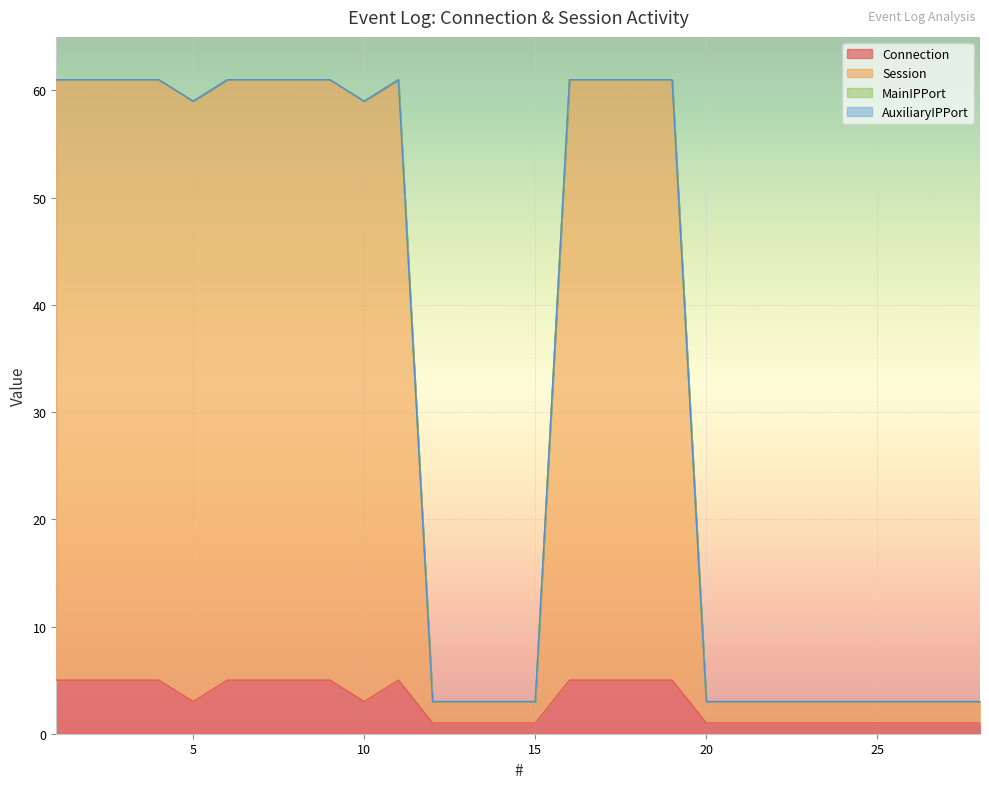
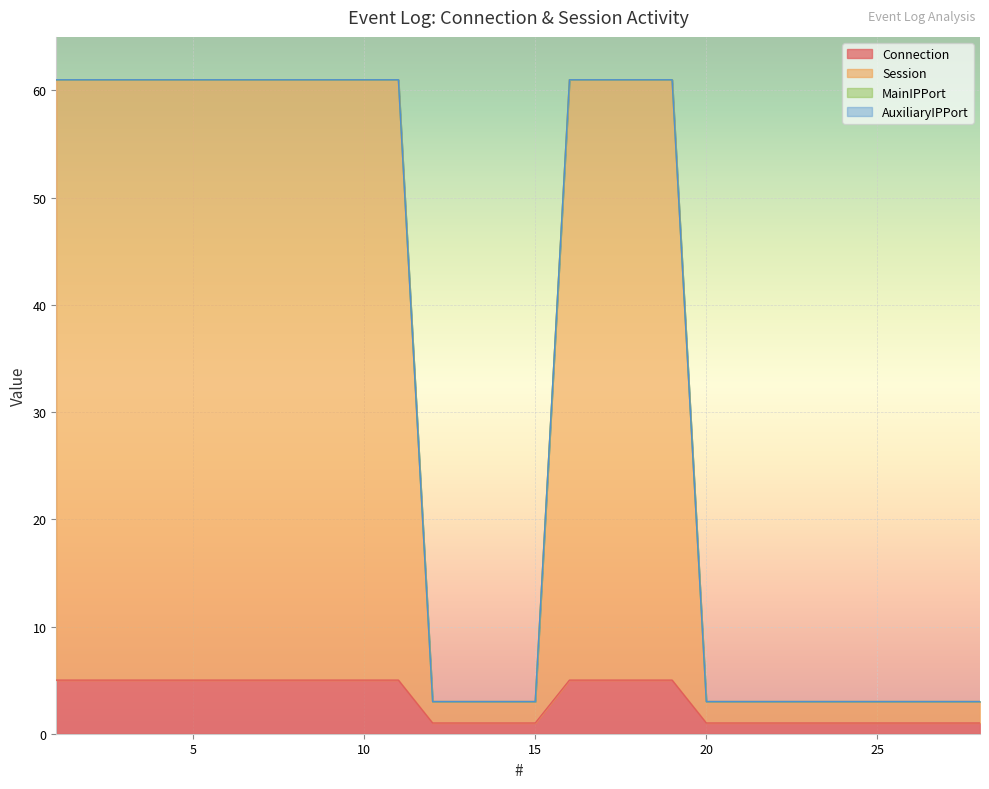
  {
    "Connection": {
-     "5": 3,
-     "10": 3,
+     "5": 5,
+     "10": 5,
      "15": 1,
      "20": 1,
      "25": 1
    }
  }
